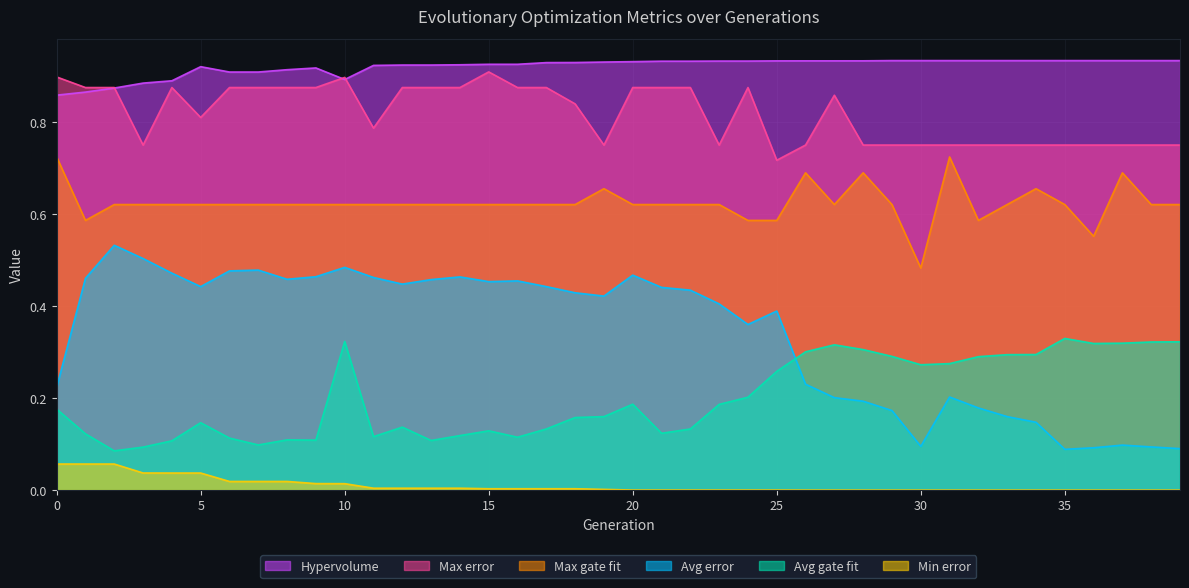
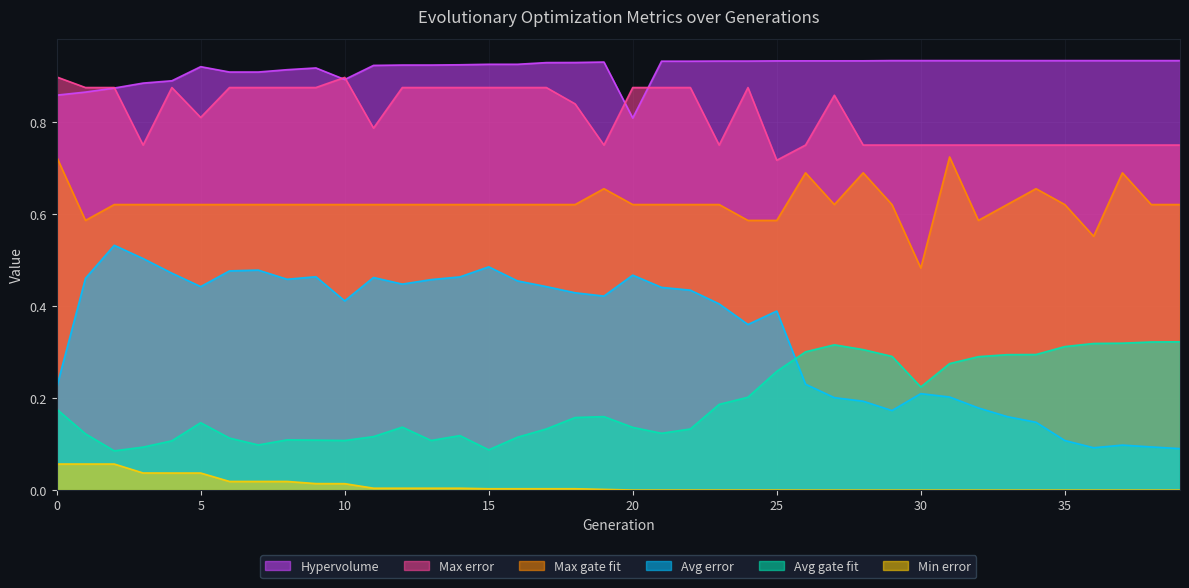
  {
    "Hypervolume": {
      "0": 0.86,
      "5": 0.92,
      "15": 0.93,
-     "20": 0.93,
+     "20": 0.81,
      "25": 0.93,
      "30": 0.93,
      "35": 0.93
    },
    "Max error": {
      "0": 0.90,
      "5": 0.81,
-     "15": 0.91,
+     "15": 0.88,
      "20": 0.88,
      "25": 0.72,
      "30": 0.75,
      "35": 0.75
    },
    "Avg error": {
      "0": 0.22,
      "5": 0.44,
-     "10": 0.48,
-     "15": 0.45,
+     "10": 0.41,
+     "15": 0.49,
      "20": 0.47,
      "25": 0.39,
-     "30": 0.10,
-     "35": 0.09
+     "30": 0.21,
+     "35": 0.11
    },
    "Avg gate fit": {
      "0": 0.18,
      "5": 0.15,
-     "10": 0.32,
-     "15": 0.13,
-     "20": 0.19,
+     "10": 0.11,
+     "15": 0.09,
+     "20": 0.14,
      "25": 0.26,
-     "30": 0.27,
-     "35": 0.33
+     "30": 0.22,
+     "35": 0.31
    }
  }
